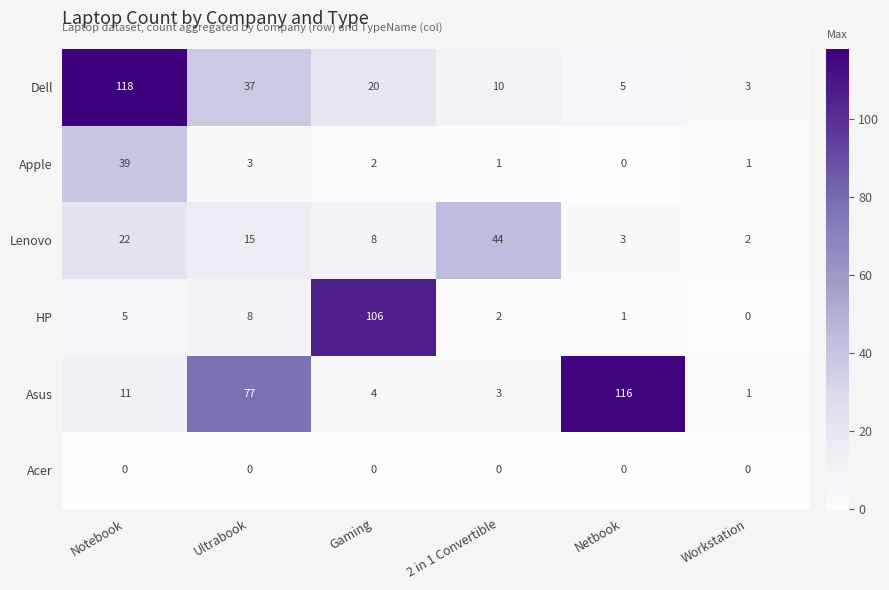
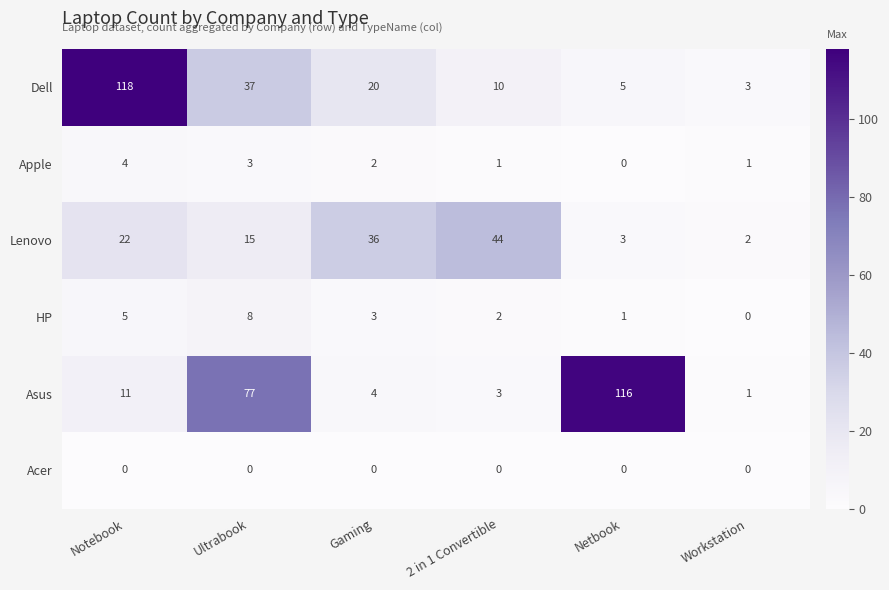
  {
    "Dell": {
      "Notebook": 118,
      "Ultrabook": 37,
      "Gaming": 20,
      "2 in 1 Convertible": 10,
      "Netbook": 5,
      "Workstation": 3
    },
    "Apple": {
-     "Notebook": 39,
+     "Notebook": 4,
      "Ultrabook": 3,
      "Gaming": 2,
      "2 in 1 Convertible": 1,
      "Netbook": 0,
      "Workstation": 1
    },
    "Lenovo": {
      "Notebook": 22,
      "Ultrabook": 15,
-     "Gaming": 8,
+     "Gaming": 36,
      "2 in 1 Convertible": 44,
      "Netbook": 3,
      "Workstation": 2
    },
    "HP": {
      "Notebook": 5,
      "Ultrabook": 8,
-     "Gaming": 106,
+     "Gaming": 3,
      "2 in 1 Convertible": 2,
      "Netbook": 1,
      "Workstation": 0
    },
    "Asus": {
      "Notebook": 11,
      "Ultrabook": 77,
      "Gaming": 4,
      "2 in 1 Convertible": 3,
      "Netbook": 116,
      "Workstation": 1
    },
    "Acer": {
      "Notebook": 0,
      "Ultrabook": 0,
      "Gaming": 0,
      "2 in 1 Convertible": 0,
      "Netbook": 0,
      "Workstation": 0
    }
  }
